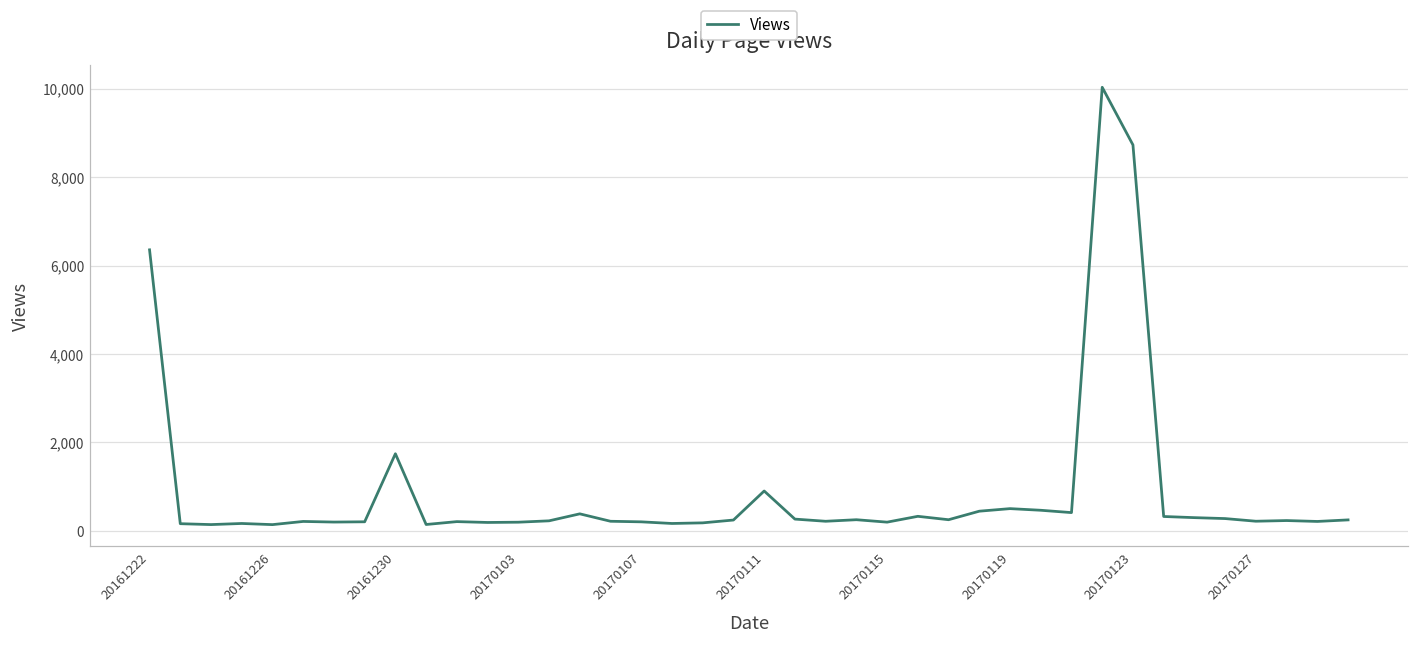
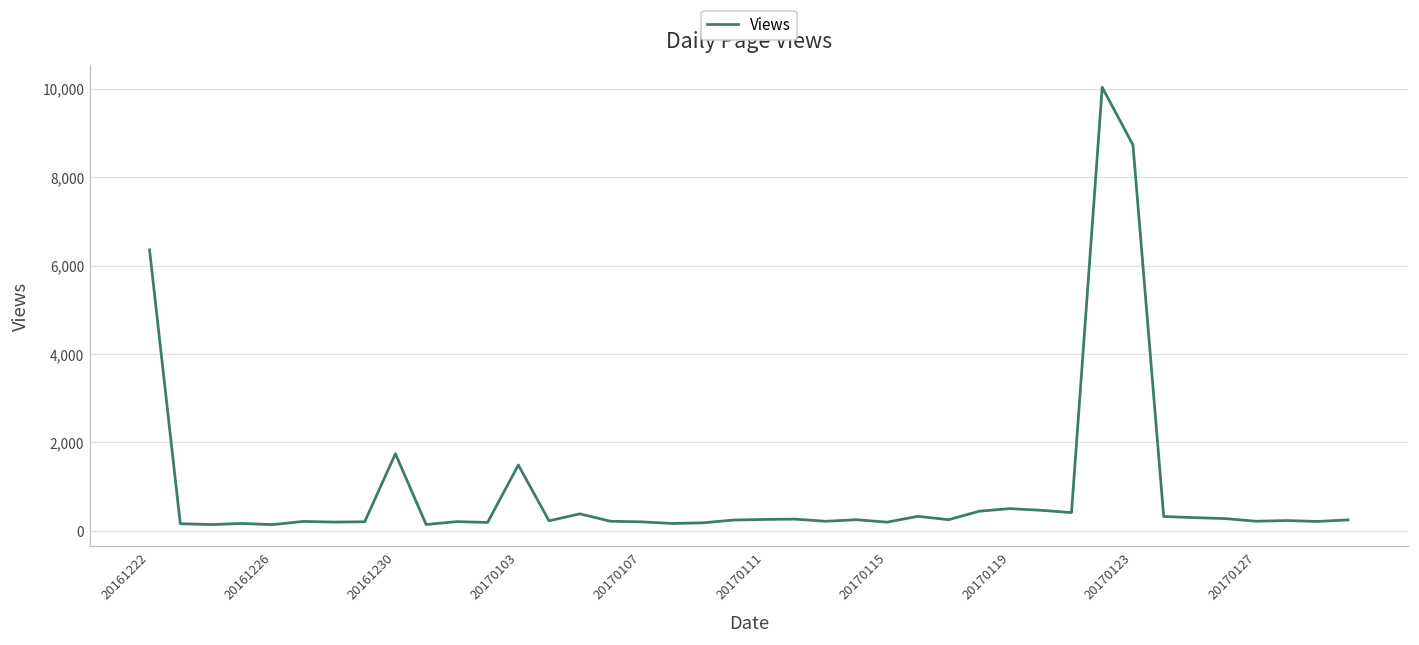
  {
    "20161222": "6,400",
    "20161226": "100",
    "20161230": "1,700",
-   "20170103": "200",
+   "20170103": "1,500",
    "20170107": "200",
-   "20170111": "900",
+   "20170111": "300",
    "20170115": "200",
    "20170119": "500",
    "20170123": "8,700",
    "20170127": "200"
  }
